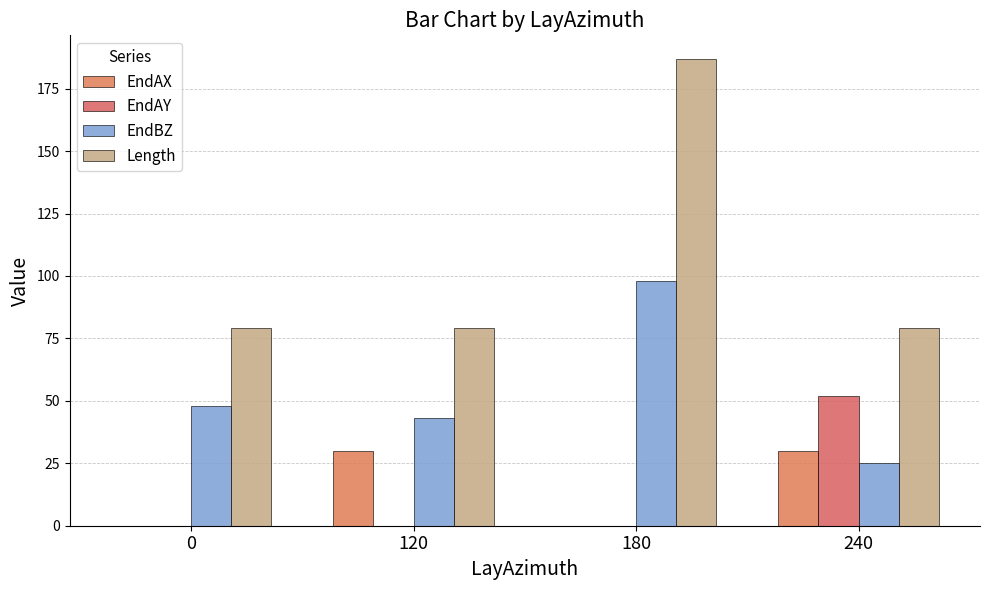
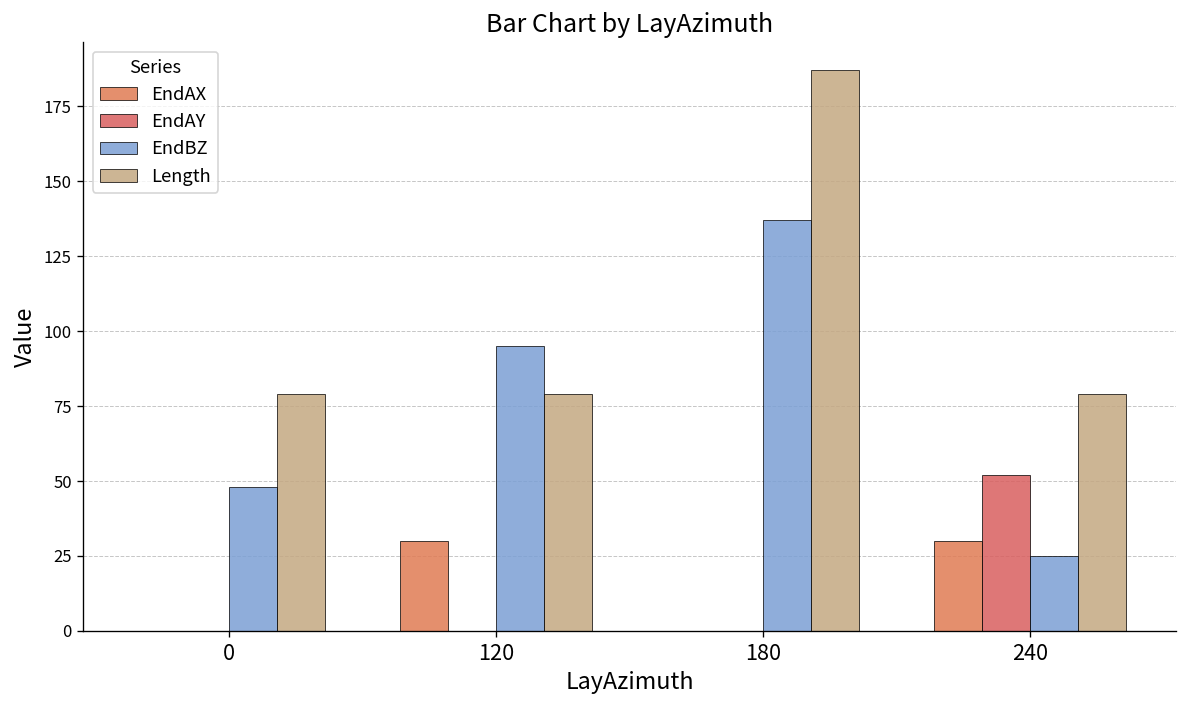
  {
    "EndBZ": {
      "0": 48,
-     "120": 43,
-     "180": 98,
+     "120": 95,
+     "180": 137,
      "240": 25
    },
    "Length": {
      "0": 79,
      "120": 79,
      "180": 187,
      "240": 79
    }
  }
